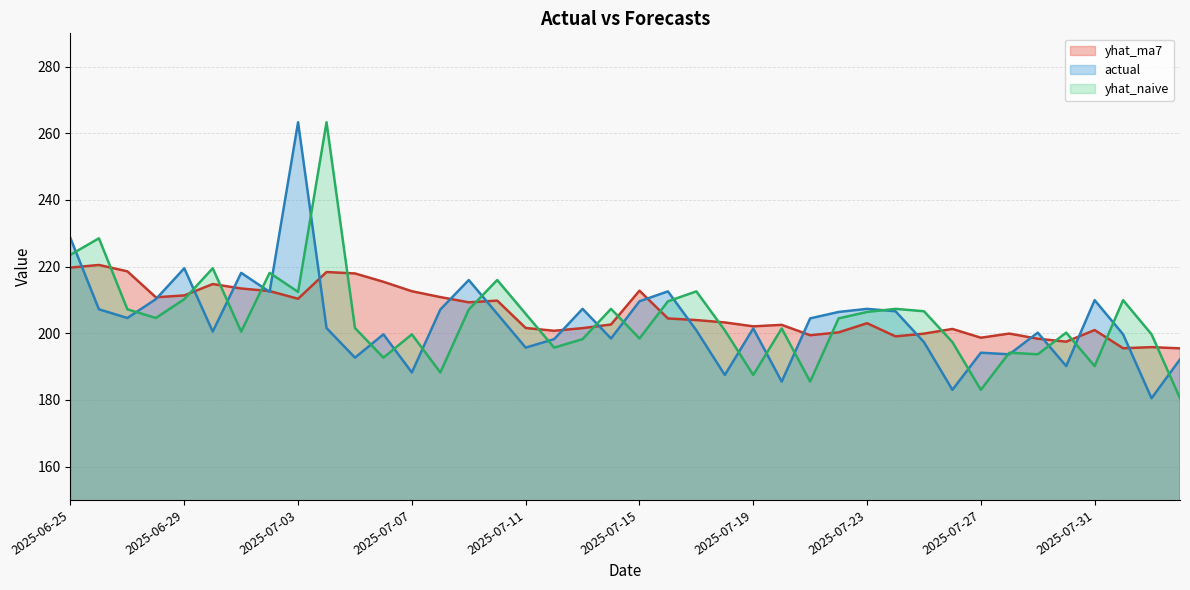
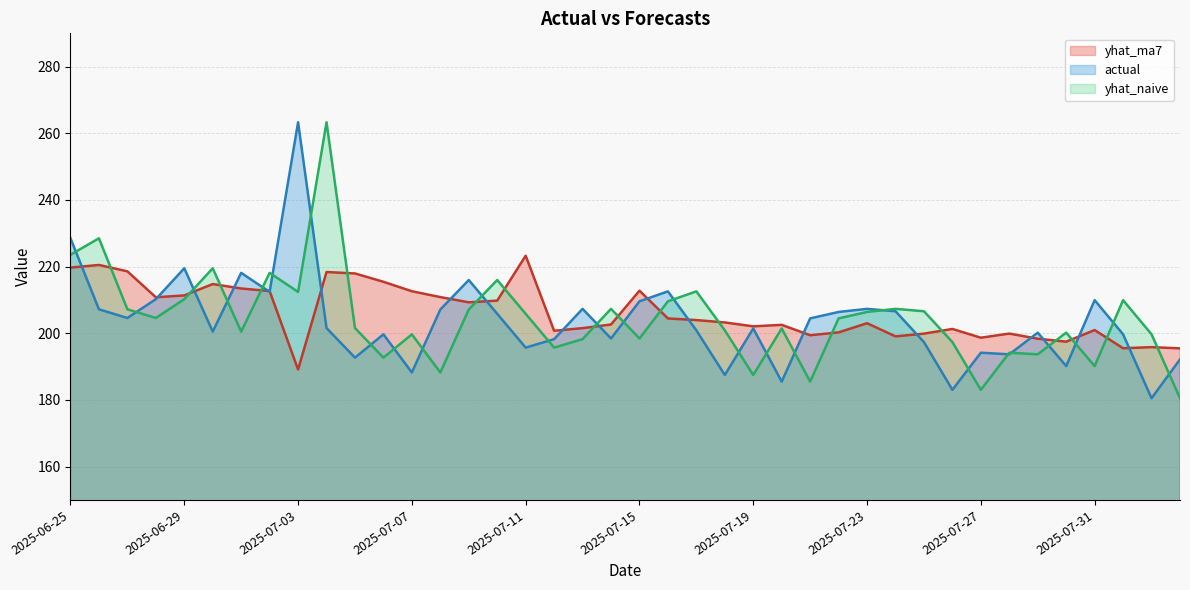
  {
    "yhat_ma7": {
      "2025-06-25": 220,
      "2025-06-29": 211,
-     "2025-07-03": 210,
+     "2025-07-03": 189,
      "2025-07-07": 213,
-     "2025-07-11": 202,
+     "2025-07-11": 223,
      "2025-07-15": 213,
      "2025-07-23": 203,
      "2025-07-27": 199,
      "2025-07-31": 201
    }
  }
